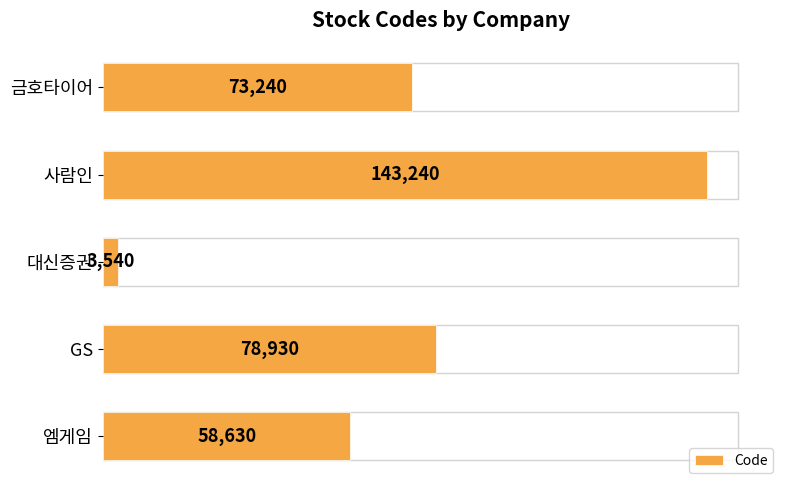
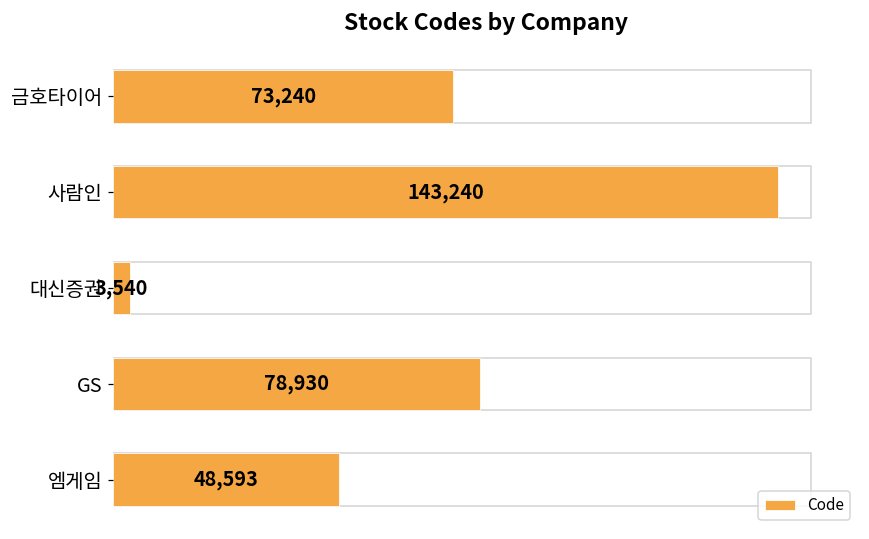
  {
    "금호타이어": "73,240",
    "사람인": "143,240",
    "대신증권": "3,540",
    "GS": "78,930",
-   "엠게임": "58,630"
+   "엠게임": "48,593"
  }
